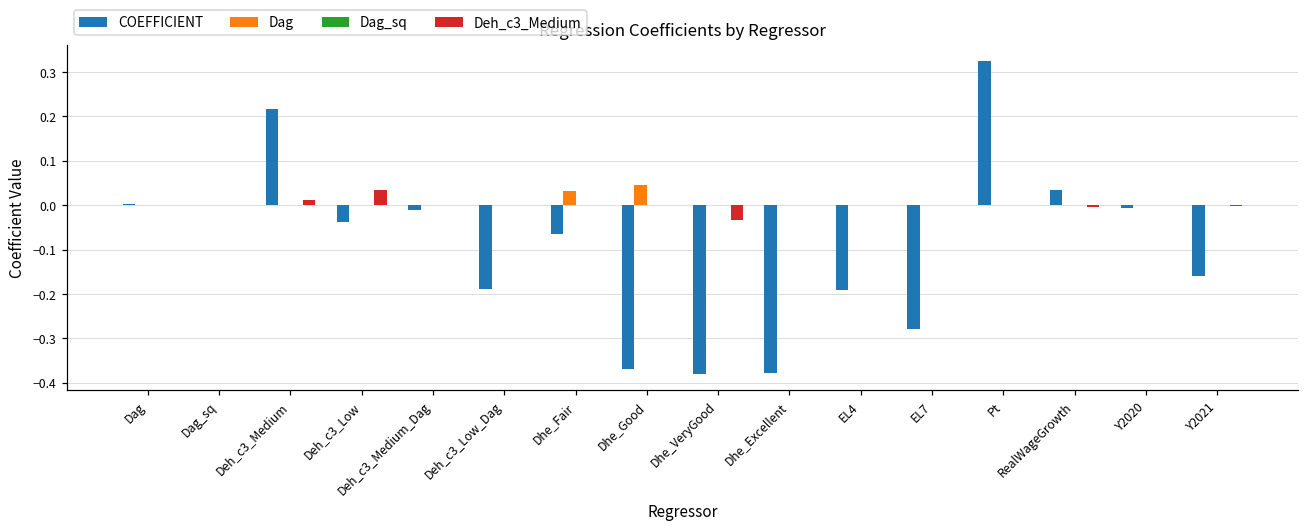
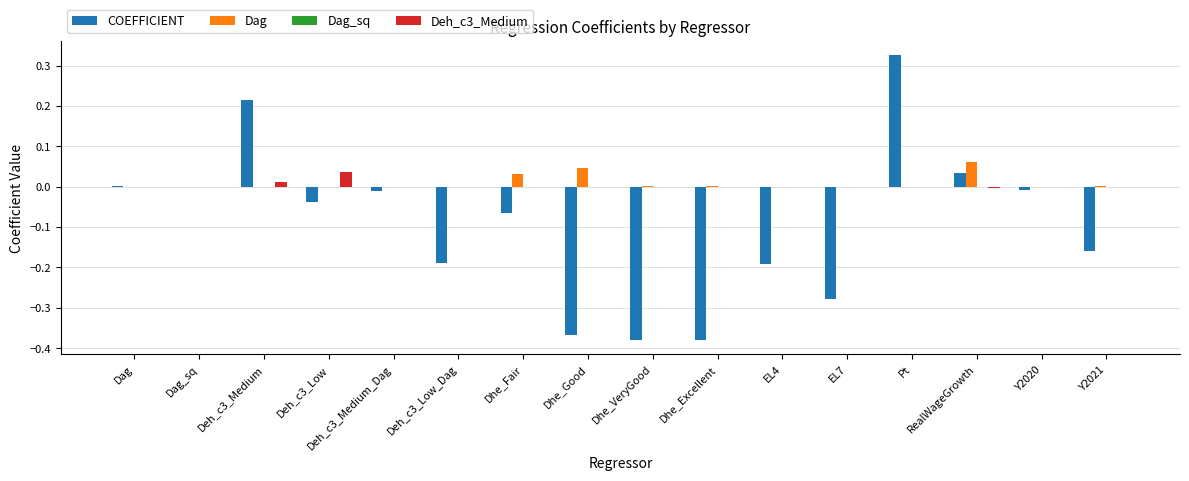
  {
    "COEFFICIENT": {
      "Deh_c3_Medium": 0.22,
      "Deh_c3_Low": -0.04,
      "Deh_c3_Medium_Dag": -0.01,
      "Deh_c3_Low_Dag": -0.19,
      "Dhe_Fair": -0.06,
      "Dhe_Good": -0.37,
      "Dhe_VeryGood": -0.38,
      "Dhe_Excellent": -0.38,
      "EL4": -0.19,
      "EL7": -0.28,
      "Pt": 0.33,
      "RealWageGrowth": 0.03,
      "Y2020": -0.01,
      "Y2021": -0.16
    },
    "Dag": {
      "Dhe_Fair": 0.03,
      "Dhe_Good": 0.05,
-     "RealWageGrowth": 0.00
+     "RealWageGrowth": 0.06
    },
    "Deh_c3_Medium": {
      "Deh_c3_Medium": 0.01,
      "Deh_c3_Low": 0.04,
-     "Dhe_VeryGood": -0.03
+     "Dhe_VeryGood": 0.00
    }
  }
